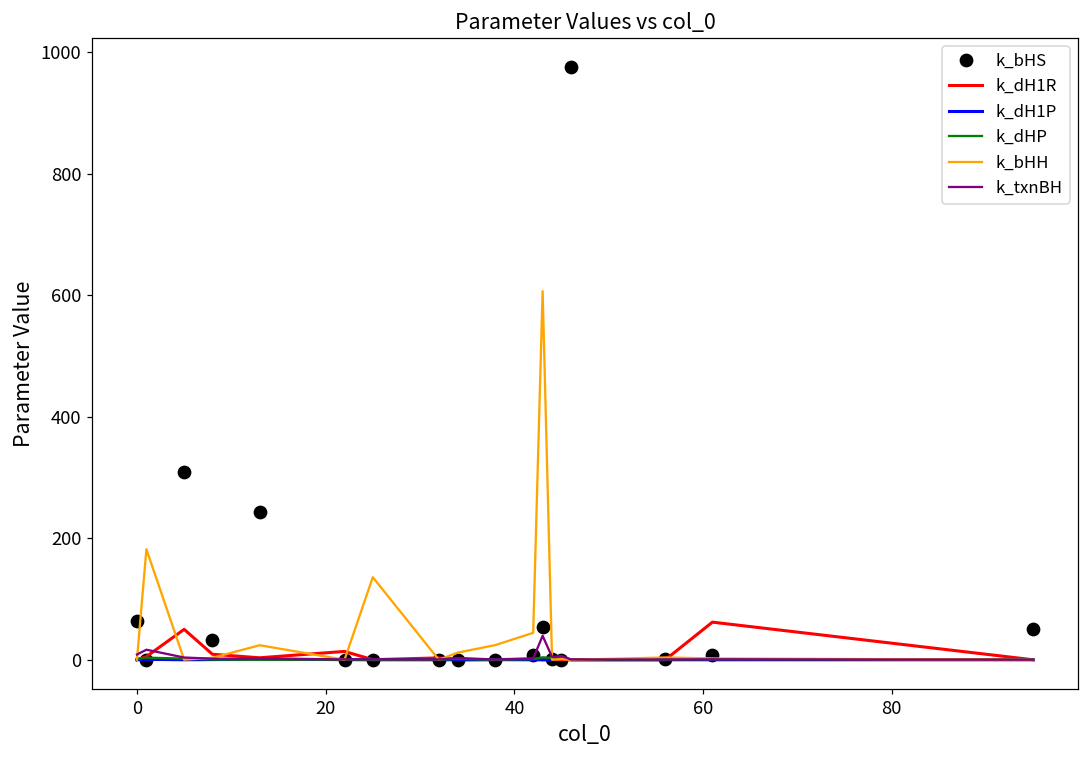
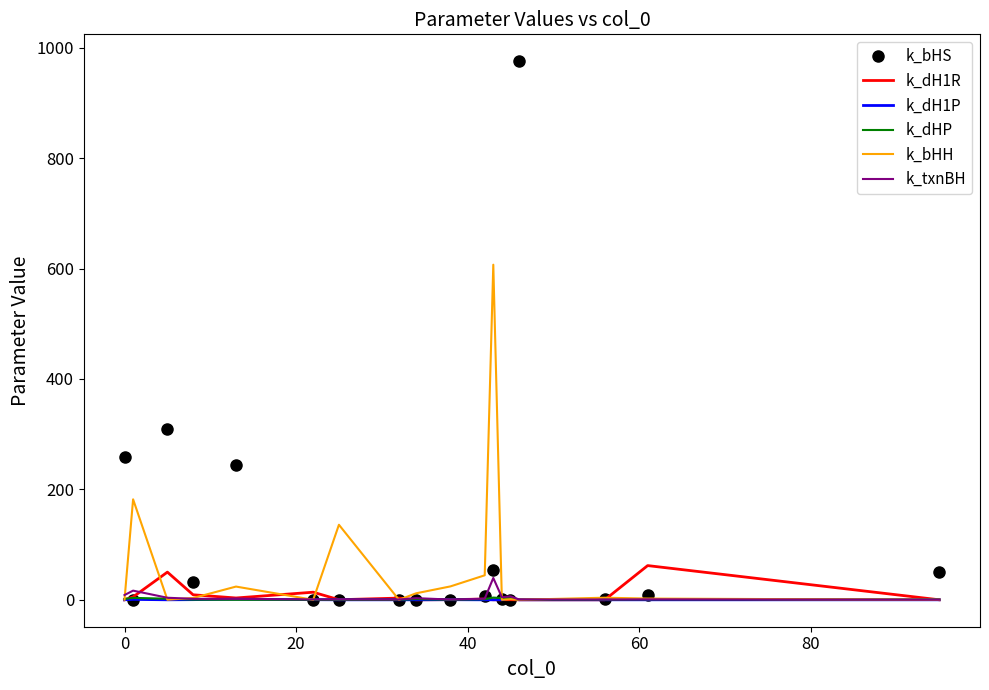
  {
    "k_bHS": {
-     "0": 60
+     "0": 260
    },
    "k_txnBH": {
      "0": 10
    }
  }
